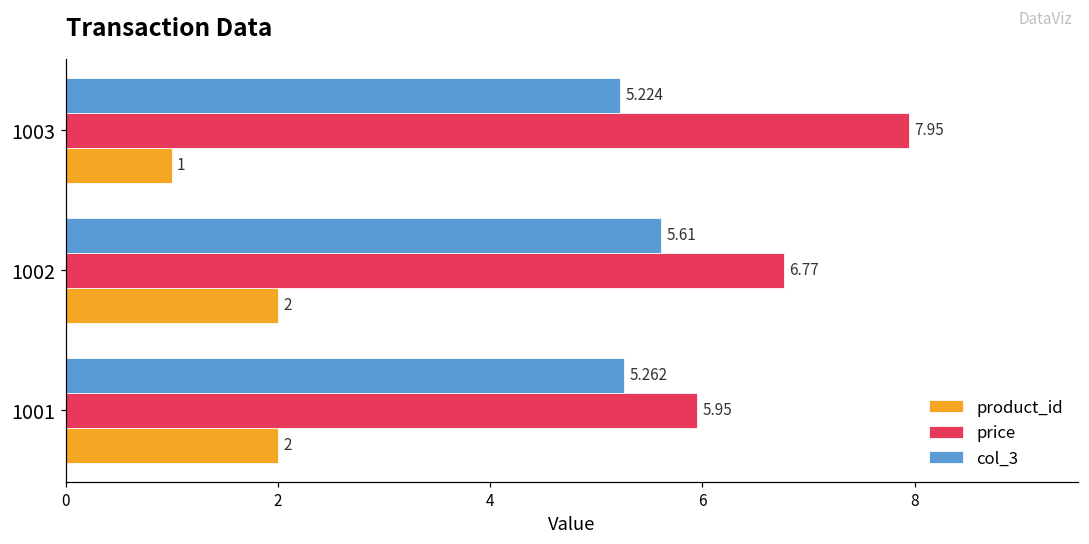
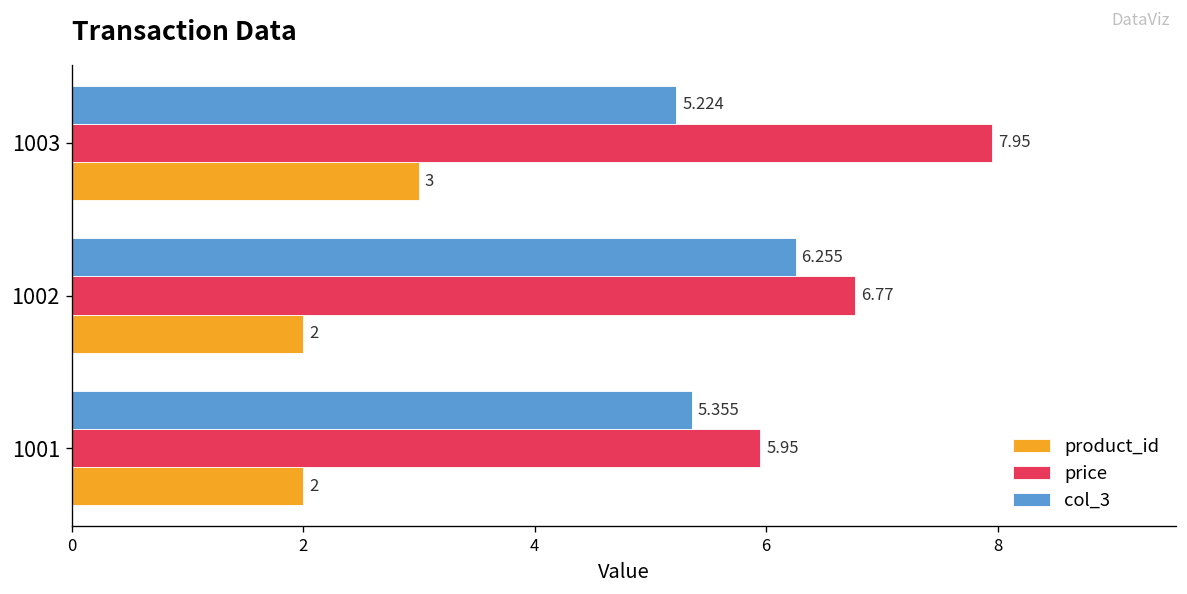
  {
    "product_id": {
-     "1003": 1,
+     "1003": 3,
      "1002": 2,
      "1001": 2
    },
    "price": {
      "1003": 7.95,
      "1002": 6.77,
      "1001": 5.95
    },
    "col_3": {
      "1003": 5.224,
-     "1002": 5.61,
-     "1001": 5.262
+     "1002": 6.255,
+     "1001": 5.355
    }
  }
